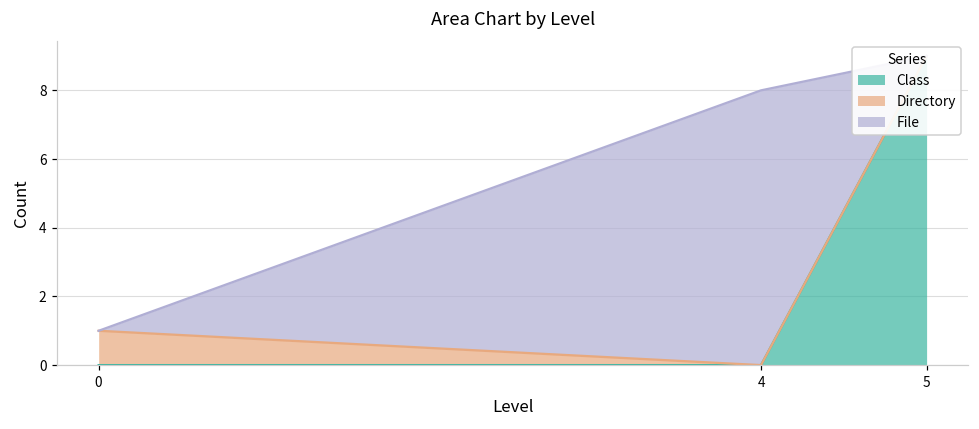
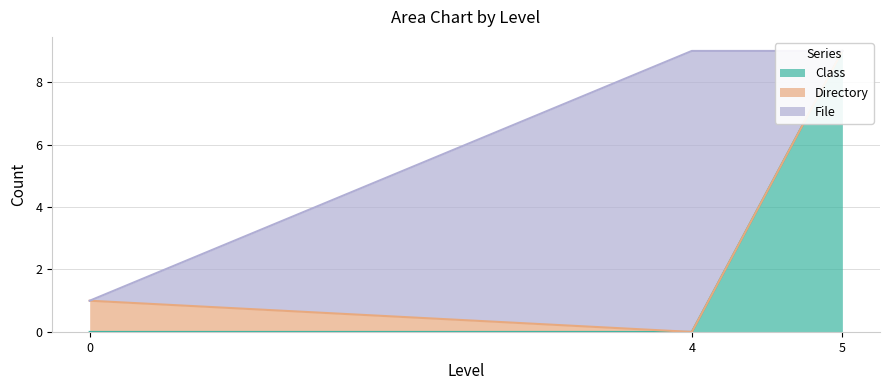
  {
    "Class": {
      "0": 0
    },
    "File": {
-     "4": 8
+     "4": 9
    }
  }
